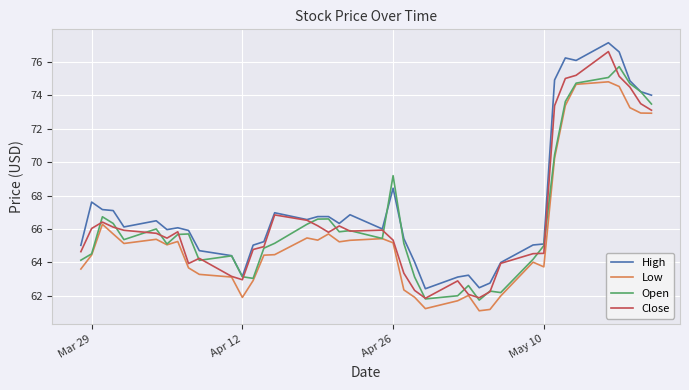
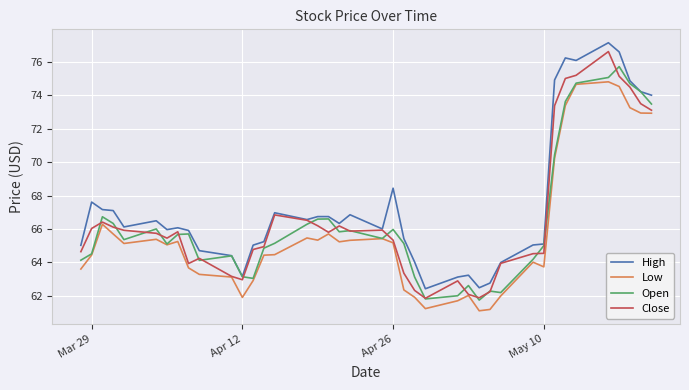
  {
    "High": {
      "Mar 29": 67.6,
      "Apr 26": 68.4
    },
    "Open": {
-     "Apr 26": 69.2
+     "Apr 26": 66.0
    }
  }
